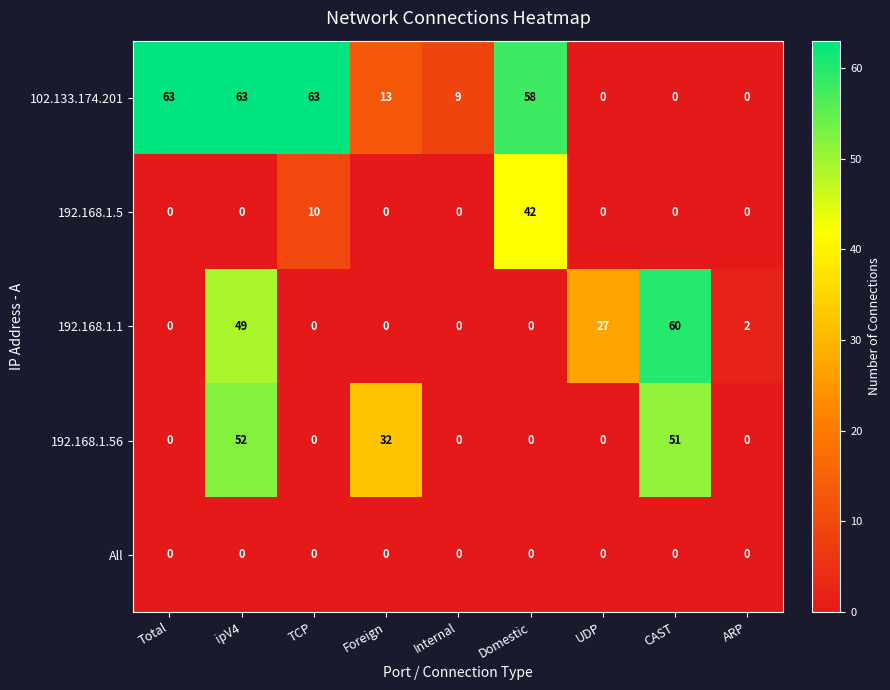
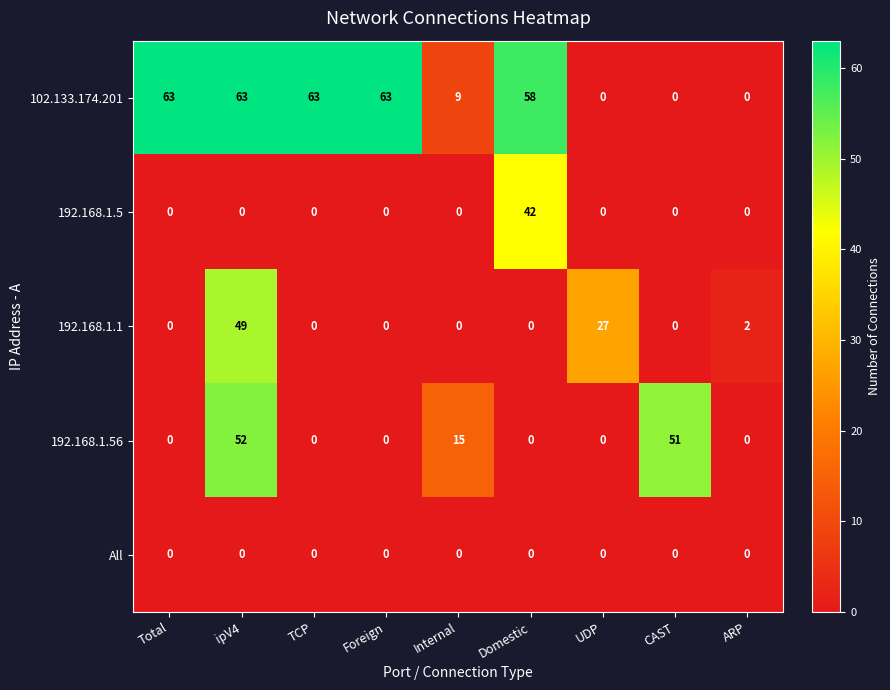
  {
    "102.133.174.201": {
      "Total": 63,
      "ipV4": 63,
      "TCP": 63,
-     "Foreign": 13,
+     "Foreign": 63,
      "Internal": 9,
      "Domestic": 58,
      "UDP": 0,
      "CAST": 0,
      "ARP": 0
    },
    "192.168.1.5": {
      "Total": 0,
      "ipV4": 0,
-     "TCP": 10,
+     "TCP": 0,
      "Foreign": 0,
      "Internal": 0,
      "Domestic": 42,
      "UDP": 0,
      "CAST": 0,
      "ARP": 0
    },
    "192.168.1.1": {
      "Total": 0,
      "ipV4": 49,
      "TCP": 0,
      "Foreign": 0,
      "Internal": 0,
      "Domestic": 0,
      "UDP": 27,
-     "CAST": 60,
+     "CAST": 0,
      "ARP": 2
    },
    "192.168.1.56": {
      "Total": 0,
      "ipV4": 52,
      "TCP": 0,
-     "Foreign": 32,
-     "Internal": 0,
+     "Foreign": 0,
+     "Internal": 15,
      "Domestic": 0,
      "UDP": 0,
      "CAST": 51,
      "ARP": 0
    },
    "All": {
      "Total": 0,
      "ipV4": 0,
      "TCP": 0,
      "Foreign": 0,
      "Internal": 0,
      "Domestic": 0,
      "UDP": 0,
      "CAST": 0,
      "ARP": 0
    }
  }
